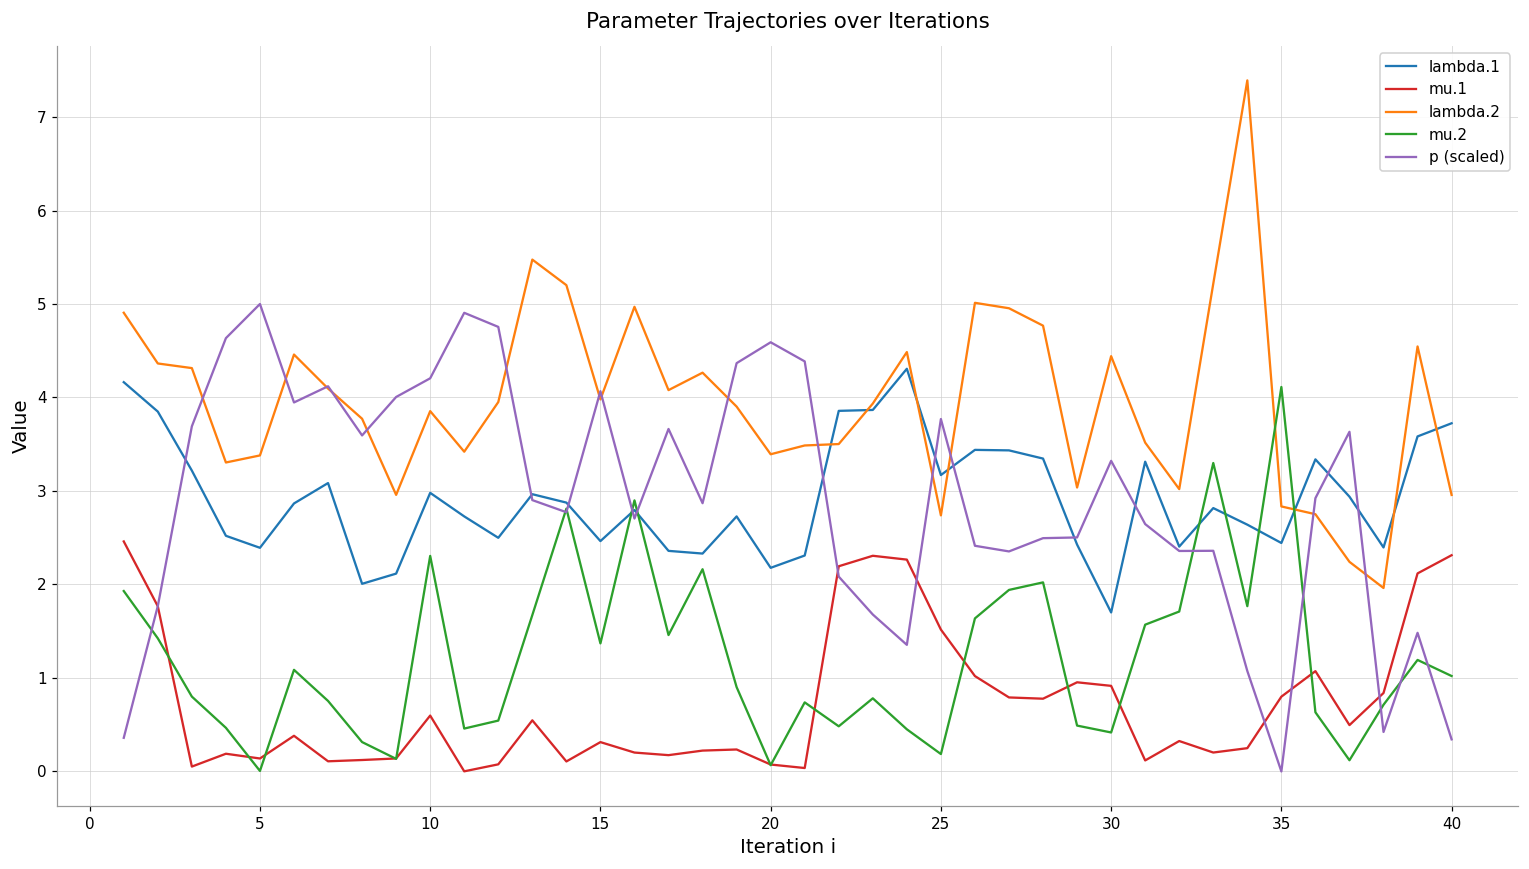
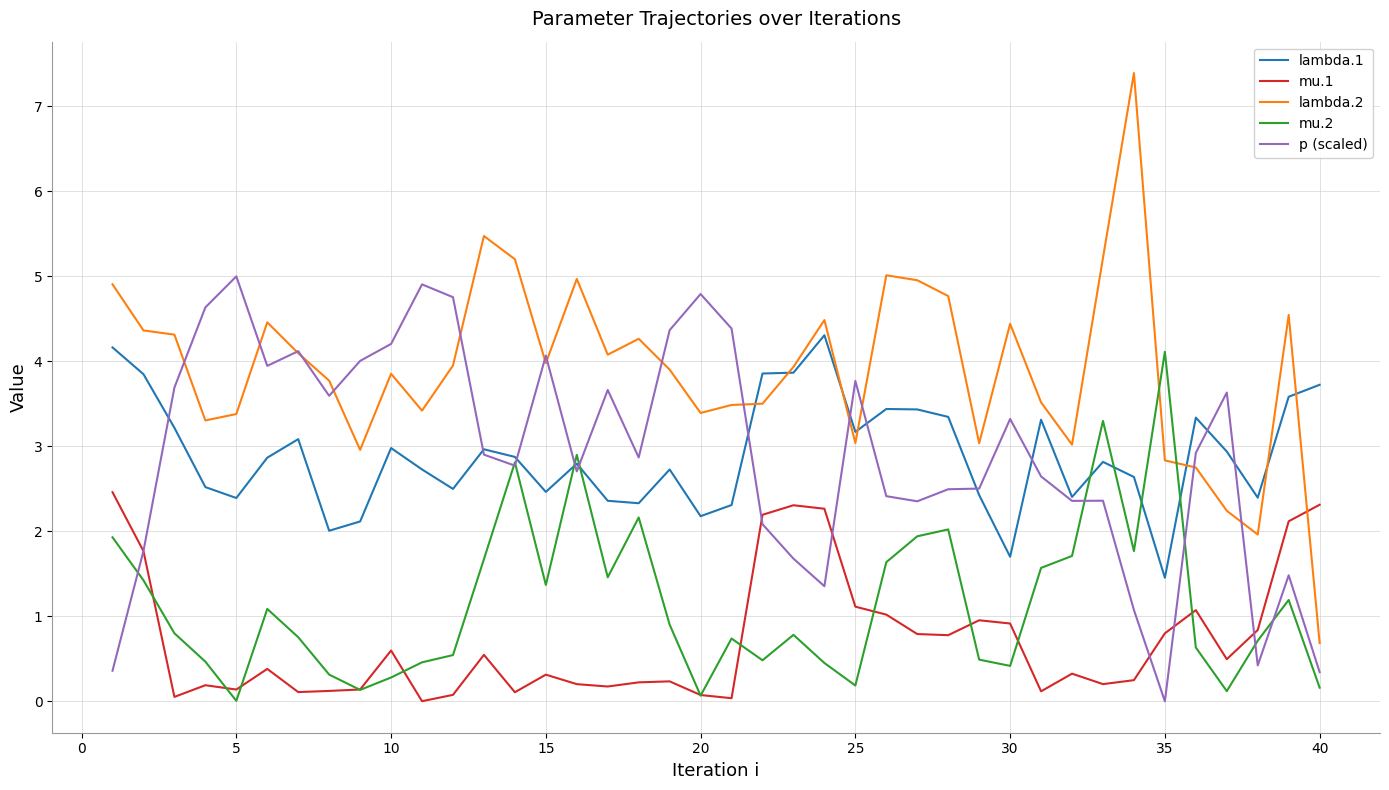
  {
    "lambda.1": {
      "5": 2.4,
      "10": 3.0,
      "15": 2.5,
      "20": 2.2,
      "25": 3.2,
      "30": 1.7,
-     "35": 2.4,
+     "35": 1.5,
      "40": 3.7
    },
    "mu.1": {
      "5": 0.1,
      "10": 0.6,
      "15": 0.3,
-     "25": 1.5,
+     "25": 1.1,
      "30": 0.9,
      "35": 0.8,
      "40": 2.3
    },
    "lambda.2": {
      "5": 3.4,
      "10": 3.9,
      "15": 4.0,
      "20": 3.4,
-     "25": 2.7,
+     "25": 3.0,
      "30": 4.4,
      "35": 2.8,
-     "40": 3.0
+     "40": 0.7
    },
    "mu.2": {
      "5": 0.0,
-     "10": 2.3,
+     "10": 0.3,
      "15": 1.4,
      "25": 0.2,
      "30": 0.4,
      "35": 4.1,
-     "40": 1.0
+     "40": 0.2
    },
    "p (scaled)": {
      "5": 5.0,
      "10": 4.2,
      "15": 4.1,
-     "20": 4.6,
+     "20": 4.8,
      "25": 3.8,
      "30": 3.3,
      "35": 0.0,
      "40": 0.3
    }
  }
